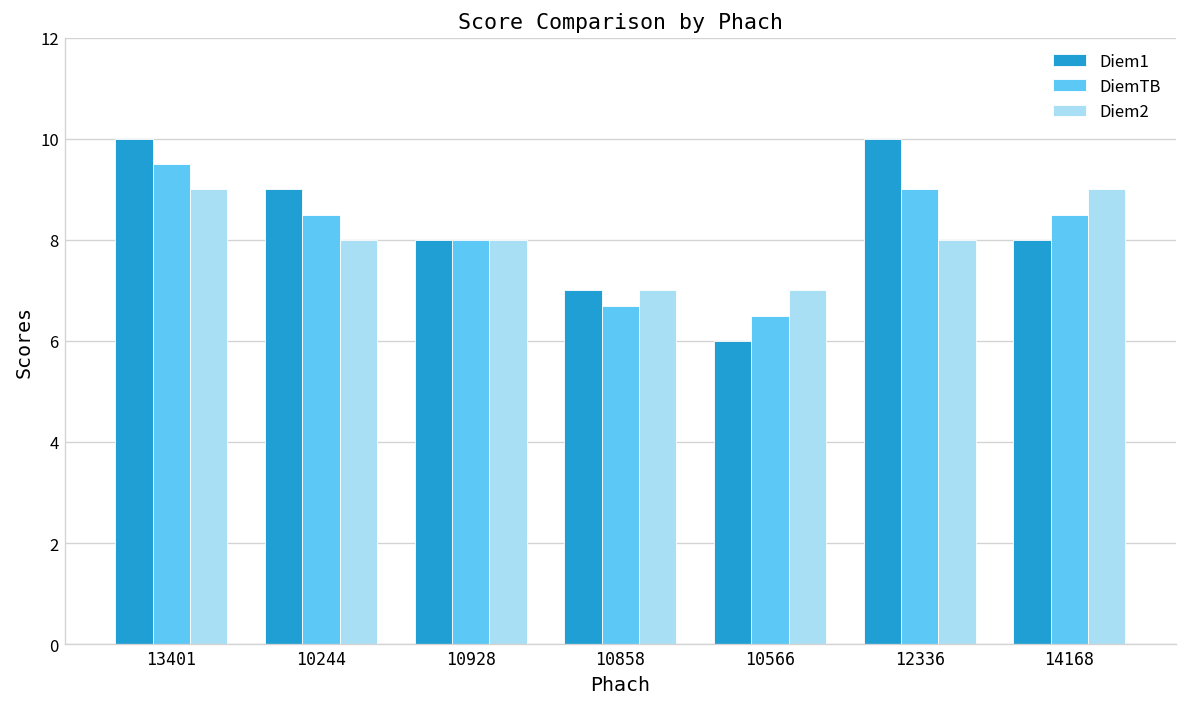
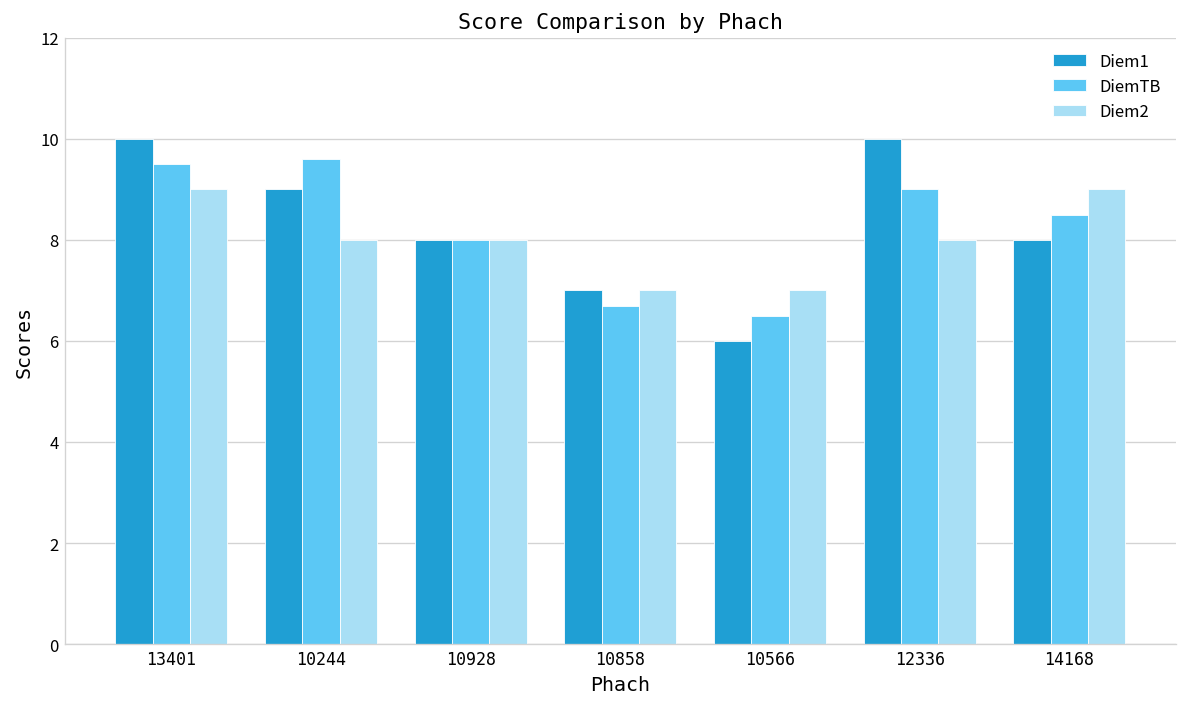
  {
    "Diem1": {
      "13401": 10.0,
      "10244": 9.0,
      "10928": 8.0,
      "10858": 7.0,
      "10566": 6.0,
      "12336": 10.0,
      "14168": 8.0
    },
    "DiemTB": {
      "13401": 9.5,
-     "10244": 8.5,
+     "10244": 9.6,
      "10928": 8.0,
      "10858": 6.7,
      "10566": 6.5,
      "12336": 9.0,
      "14168": 8.5
    },
    "Diem2": {
      "13401": 9.0,
      "10244": 8.0,
      "10928": 8.0,
      "10858": 7.0,
      "10566": 7.0,
      "12336": 8.0,
      "14168": 9.0
    }
  }
